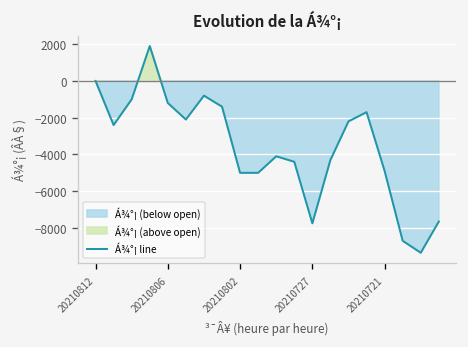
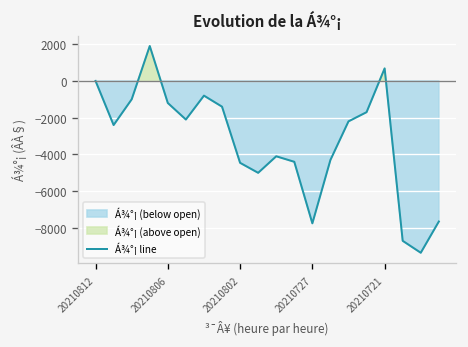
  {
    "20210812": 0,
    "20210806": -1200,
-   "20210802": -5000,
+   "20210802": -4500,
    "20210727": -7700,
-   "20210721": -4900
+   "20210721": 700
  }
